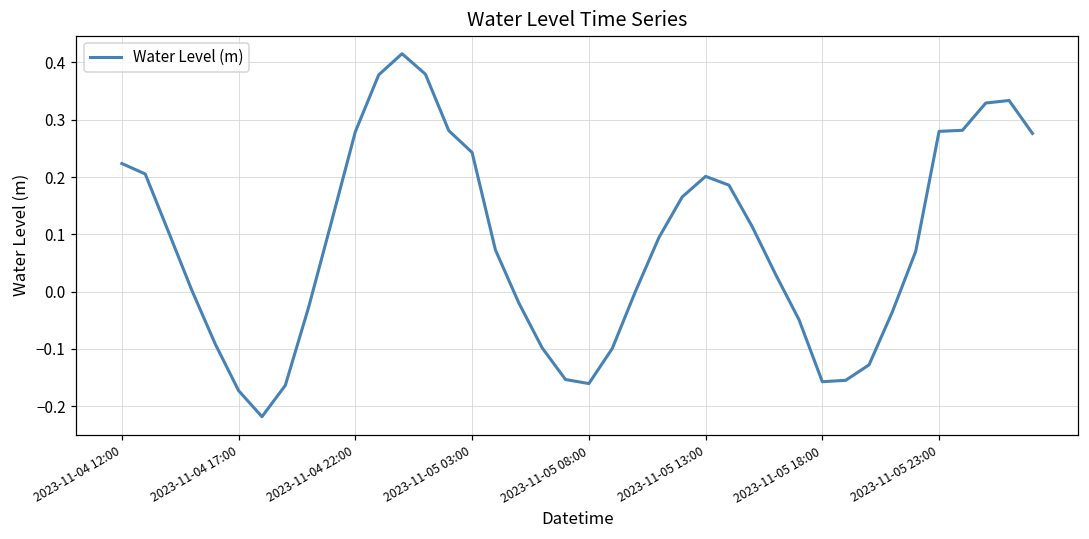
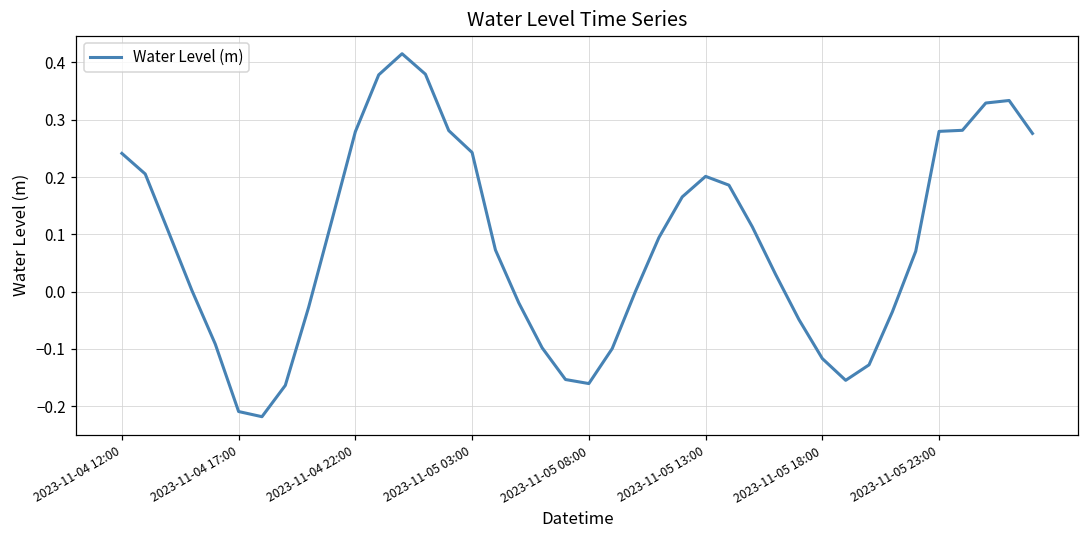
  {
-   "2023-11-04 12:00": 0.22,
-   "2023-11-04 17:00": -0.17,
+   "2023-11-04 12:00": 0.24,
+   "2023-11-04 17:00": -0.21,
    "2023-11-04 22:00": 0.28,
    "2023-11-05 03:00": 0.24,
    "2023-11-05 08:00": -0.16,
    "2023-11-05 13:00": 0.20,
-   "2023-11-05 18:00": -0.16,
+   "2023-11-05 18:00": -0.12,
    "2023-11-05 23:00": 0.28
  }
